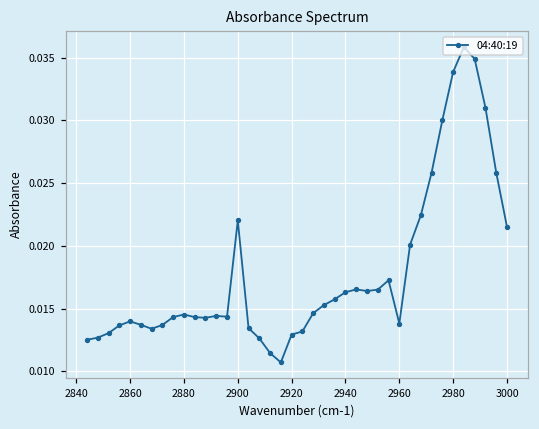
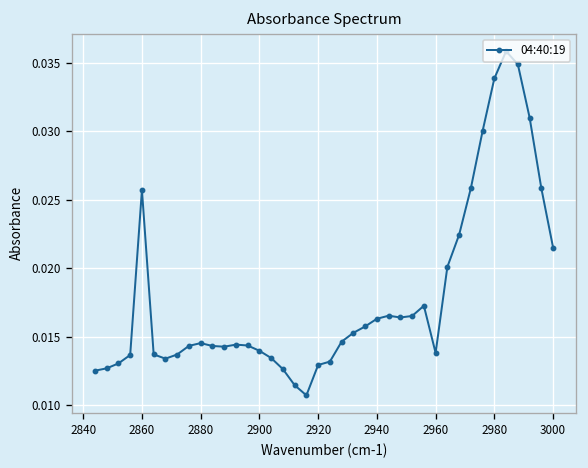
  {
-   "2860": 0.0140,
+   "2860": 0.0257,
    "2880": 0.0145,
-   "2900": 0.0220,
+   "2900": 0.0140,
    "2920": 0.0129,
    "2940": 0.0163,
    "2960": 0.0138,
    "2980": 0.0339,
    "3000": 0.0215
  }
